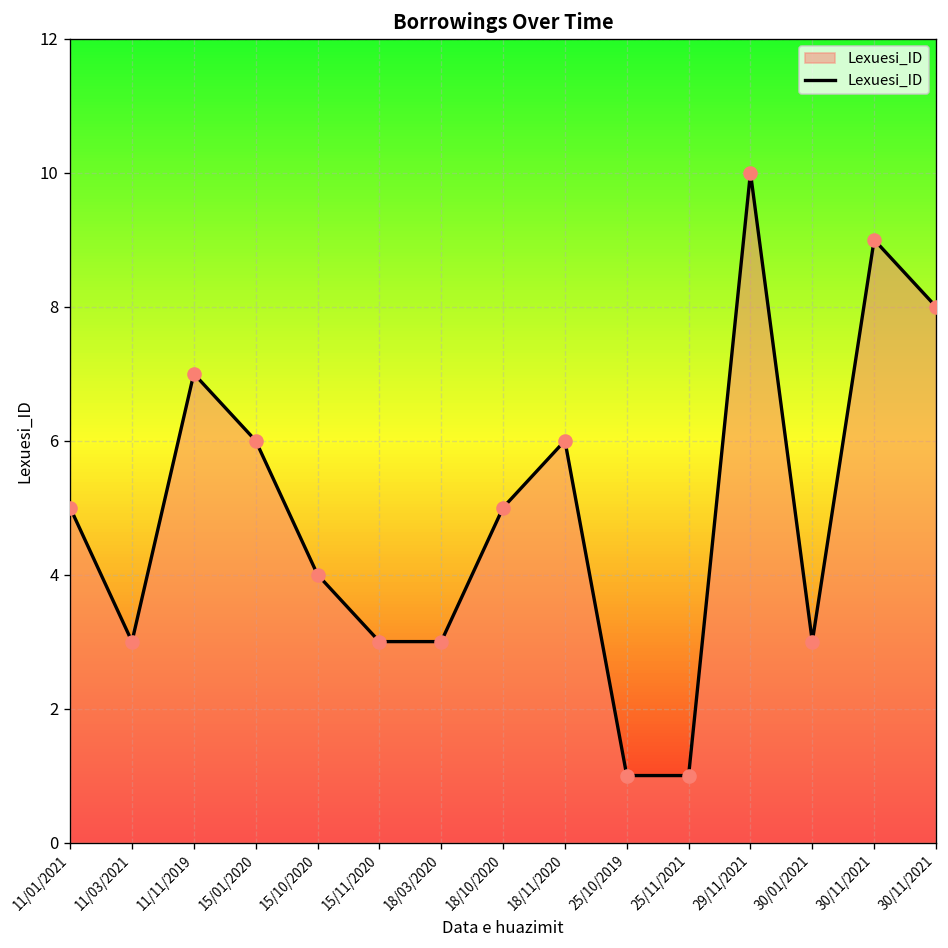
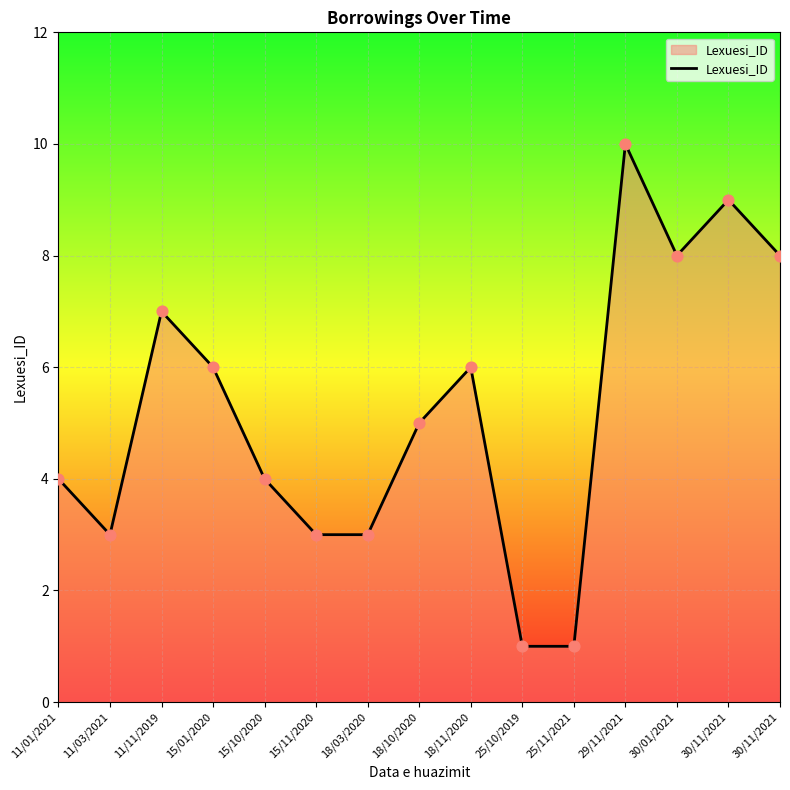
  {
-   "11/01/2021": 5,
+   "11/01/2021": 4,
    "11/03/2021": 3,
    "11/11/2019": 7,
    "15/01/2020": 6,
    "15/10/2020": 4,
    "15/11/2020": 3,
    "18/03/2020": 3,
    "18/10/2020": 5,
    "18/11/2020": 6,
    "25/10/2019": 1,
    "25/11/2021": 1,
    "29/11/2021": 10,
-   "30/01/2021": 3
+   "30/01/2021": 8
  }
